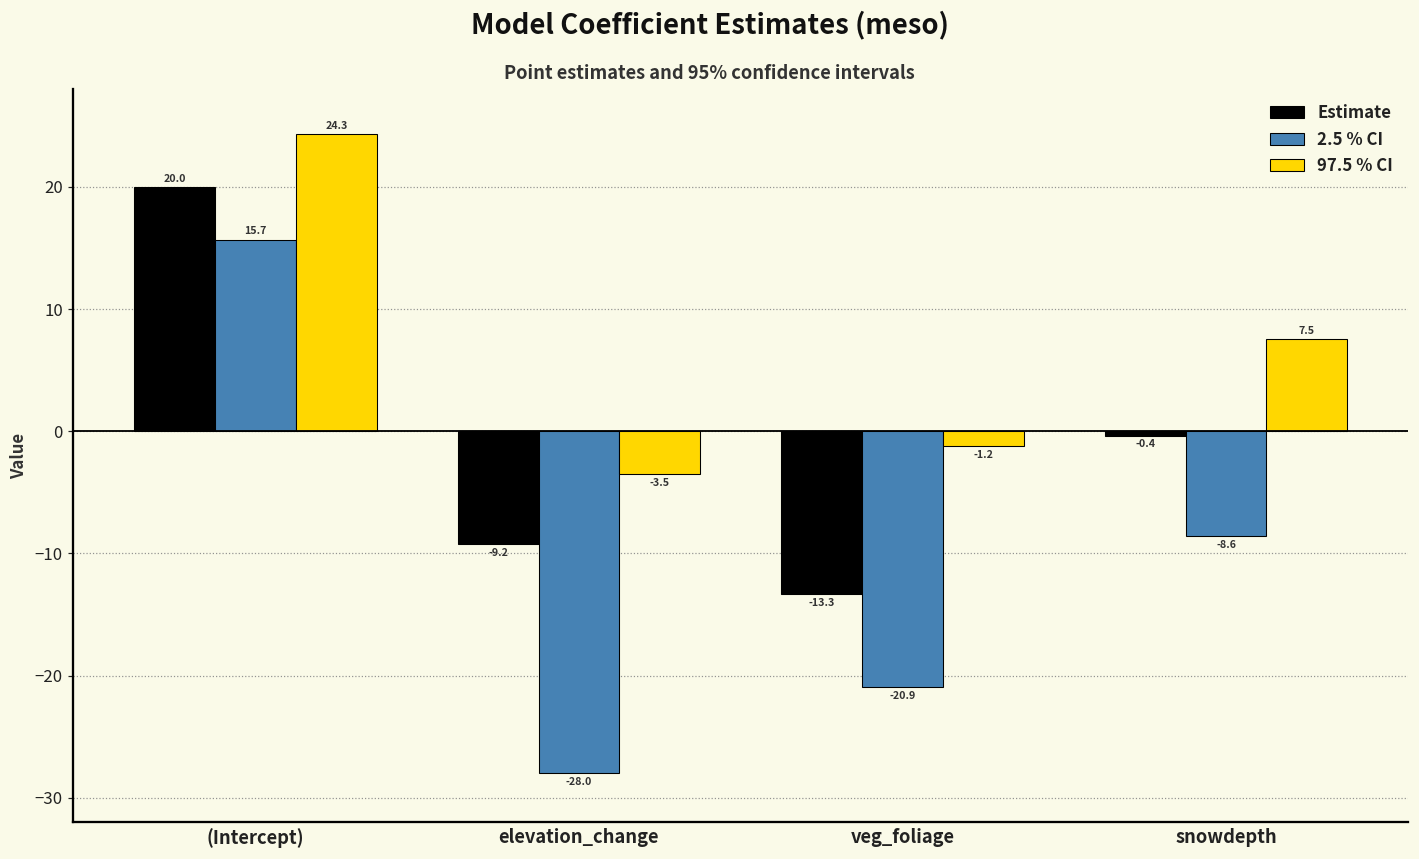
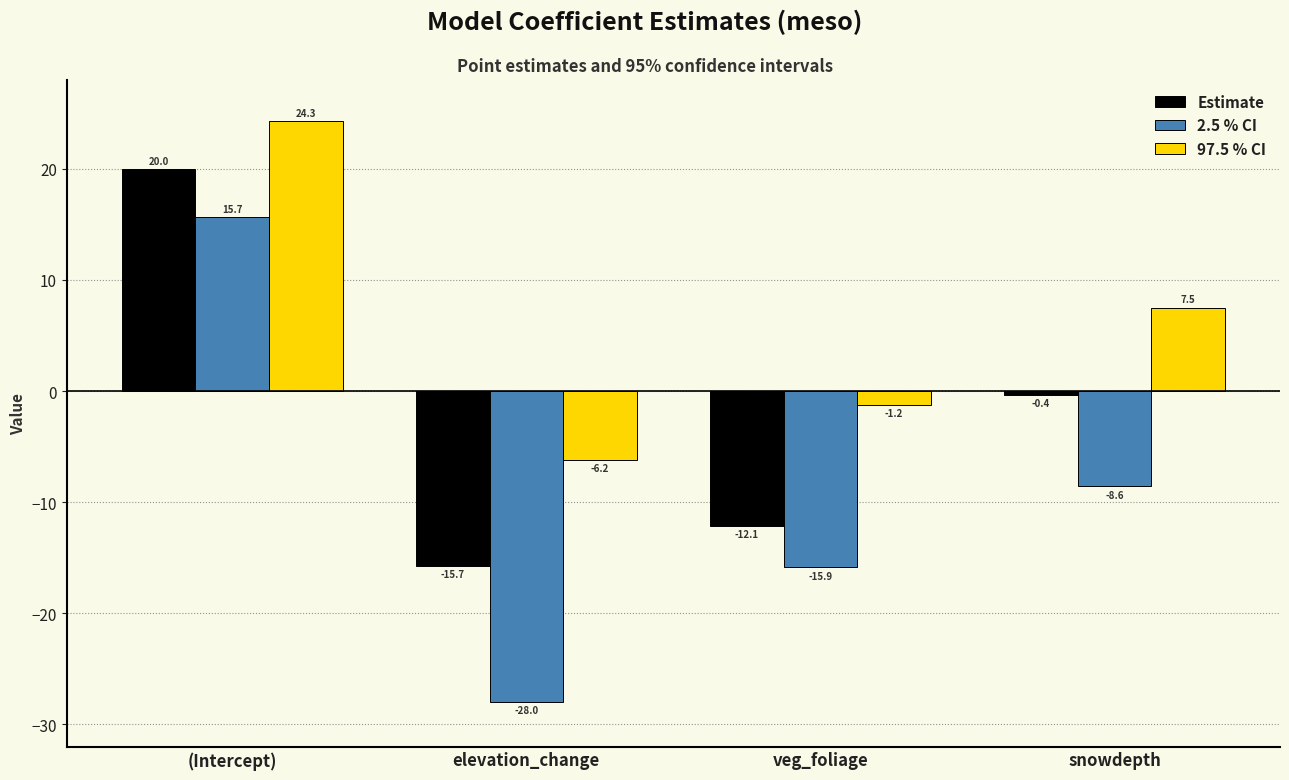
  {
    "Estimate": {
      "(Intercept)": 20.0,
-     "elevation_change": -9.2,
-     "veg_foliage": -13.3,
+     "elevation_change": -15.7,
+     "veg_foliage": -12.1,
      "snowdepth": -0.4
    },
    "2.5 % CI": {
      "(Intercept)": 15.7,
      "elevation_change": -28.0,
-     "veg_foliage": -20.9,
+     "veg_foliage": -15.9,
      "snowdepth": -8.6
    },
    "97.5 % CI": {
      "(Intercept)": 24.3,
-     "elevation_change": -3.5,
+     "elevation_change": -6.2,
      "veg_foliage": -1.2,
      "snowdepth": 7.5
    }
  }
